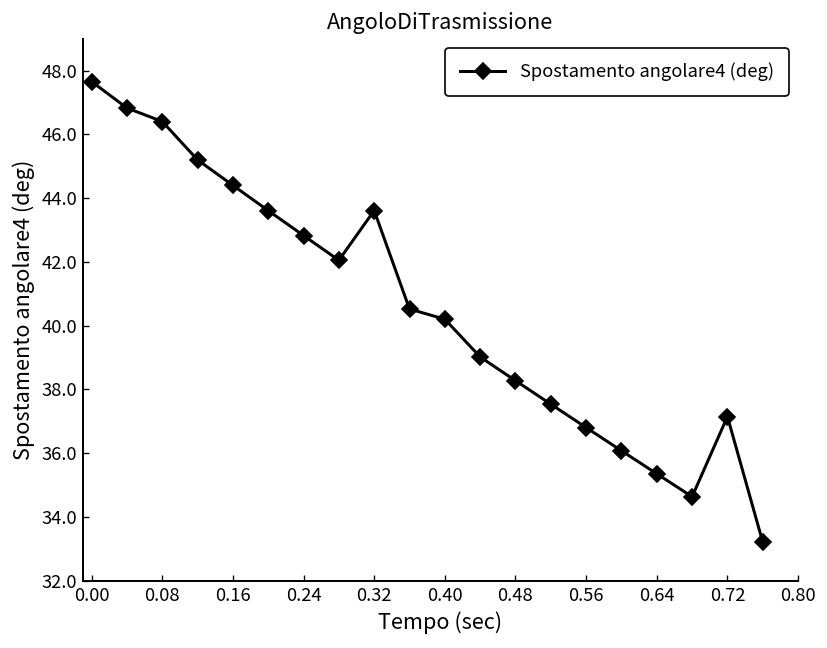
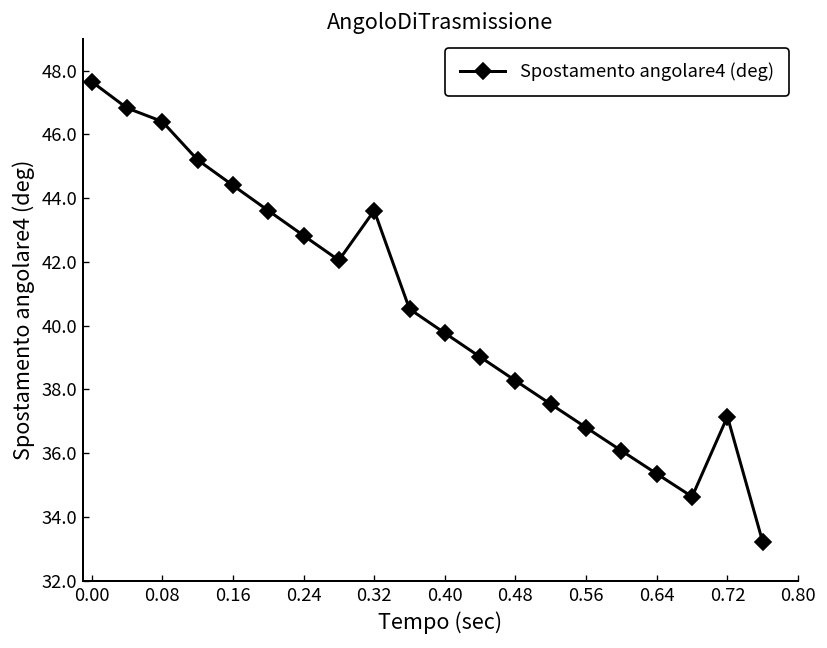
  {
    "0.00": 47.7,
    "0.08": 46.4,
    "0.16": 44.4,
    "0.24": 42.8,
    "0.32": 43.6,
-   "0.40": 40.2,
+   "0.40": 39.8,
    "0.48": 38.3,
    "0.56": 36.8,
    "0.64": 35.4,
    "0.72": 37.1
  }
